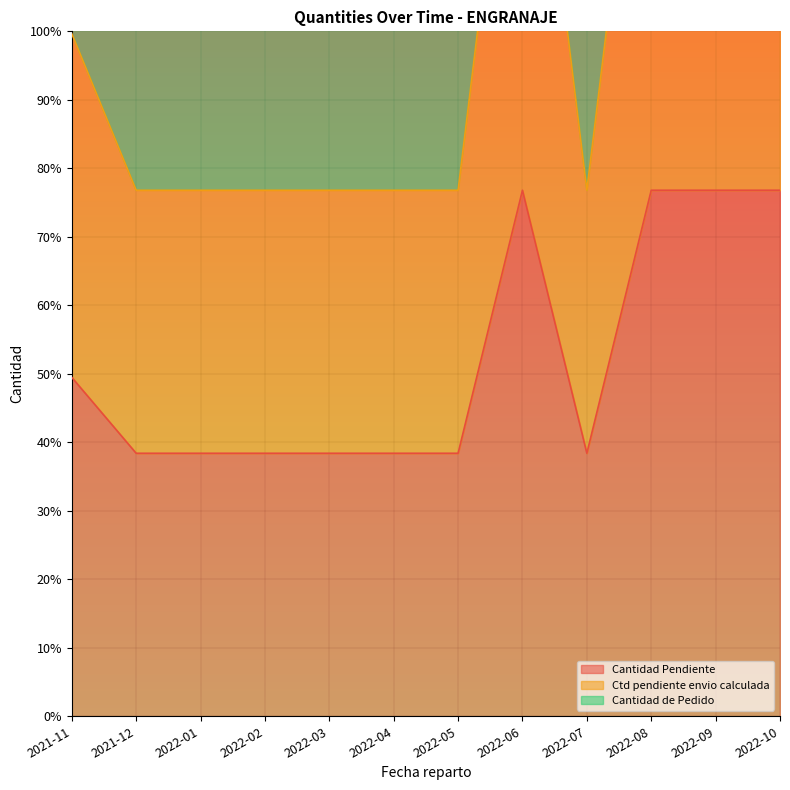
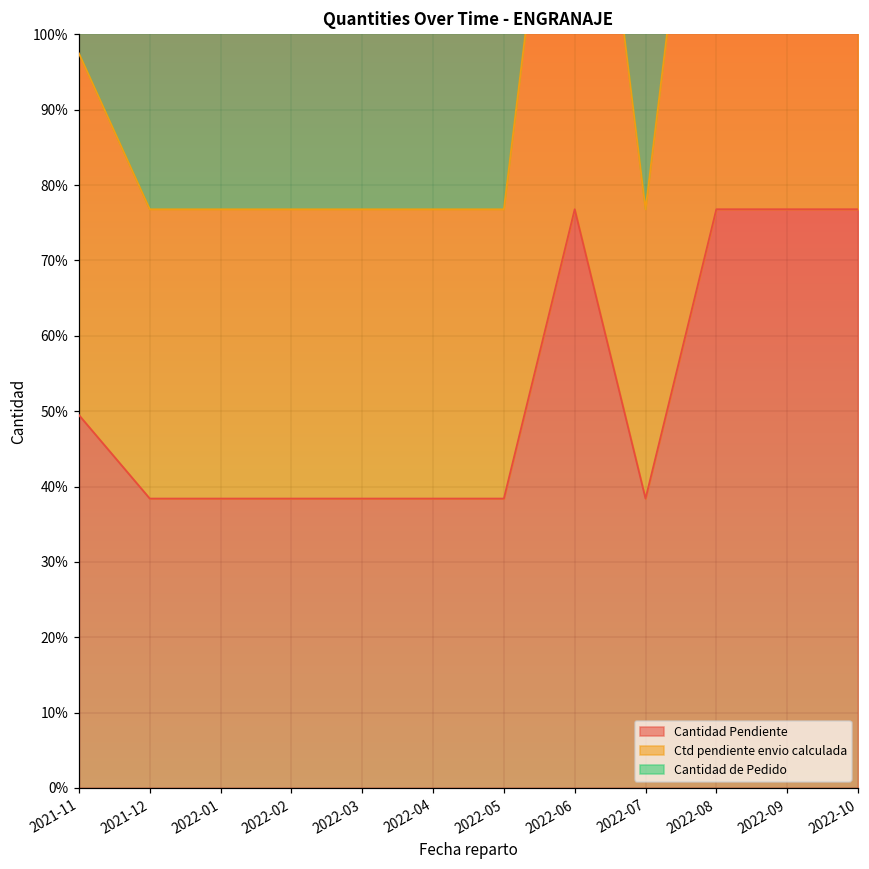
  {
    "Cantidad Pendiente": {
      "2021-11": "49%",
      "2021-12": "38%",
      "2022-01": "38%",
      "2022-02": "38%",
      "2022-03": "38%",
      "2022-04": "38%",
      "2022-05": "38%",
      "2022-06": "77%",
      "2022-07": "38%",
      "2022-08": "77%",
      "2022-09": "77%",
      "2022-10": "77%"
    },
    "Ctd pendiente envio calculada": {
-     "2021-11": "50%",
+     "2021-11": "48%",
      "2021-12": "38%",
      "2022-01": "38%",
      "2022-02": "38%",
      "2022-03": "38%",
      "2022-04": "38%",
      "2022-05": "38%",
      "2022-07": "38%"
    }
  }
